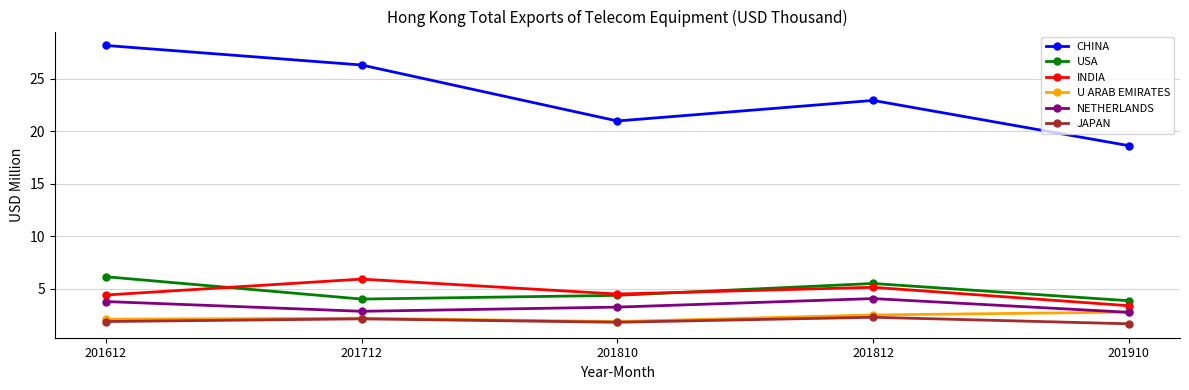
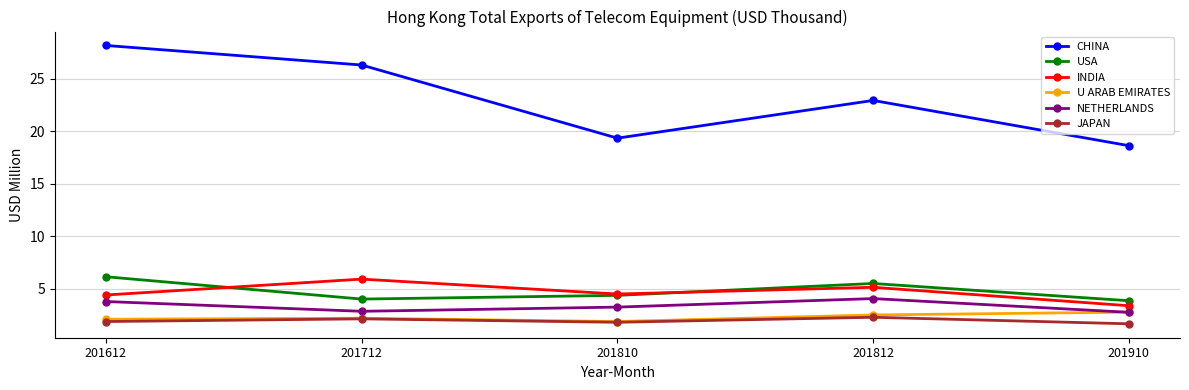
  {
    "CHINA": {
      "201612": 28.1,
      "201712": 26.3,
-     "201810": 21.0,
+     "201810": 19.3,
      "201812": 22.9,
      "201910": 18.6
    },
    "USA": {
      "201612": 6.2,
      "201712": 4.0,
      "201812": 5.5,
      "201910": 3.9
    },
    "INDIA": {
      "201612": 4.4,
      "201712": 5.9,
      "201812": 5.2,
      "201910": 3.4
    },
    "NETHERLANDS": {
      "201612": 3.8,
      "201712": 2.9,
      "201810": 3.3,
      "201812": 4.1
    },
    "JAPAN": {
      "201910": 1.7
    }
  }
